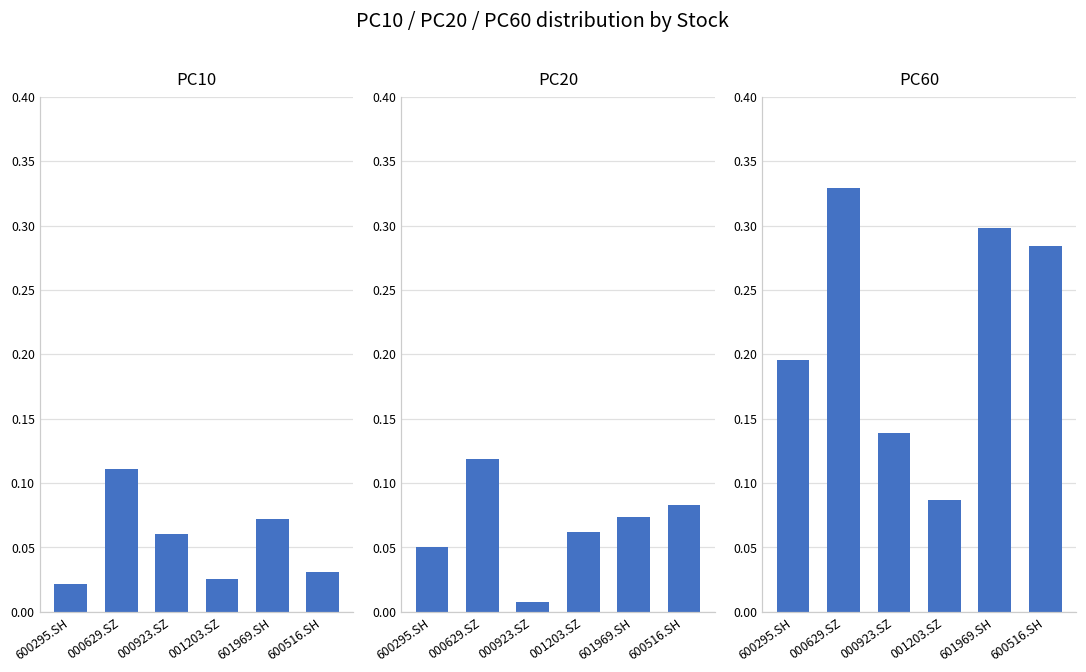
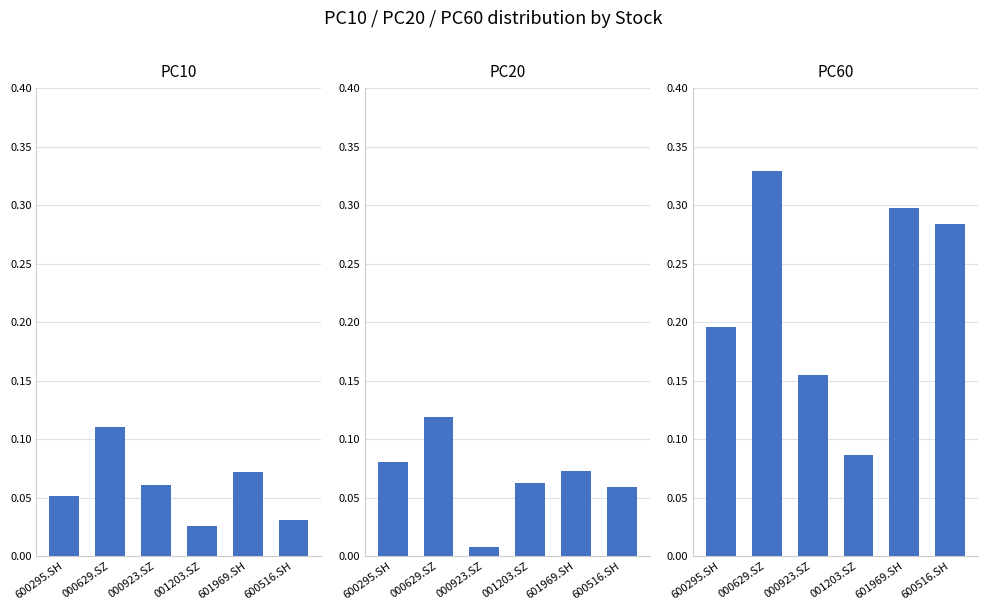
  {
    "PC10": {
-     "600295.SH": 0.022,
+     "600295.SH": 0.052,
      "000629.SZ": 0.111,
      "000923.SZ": 0.061,
      "001203.SZ": 0.026,
      "601969.SH": 0.072,
      "600516.SH": 0.031
    },
    "PC20": {
-     "600295.SH": 0.050,
+     "600295.SH": 0.080,
      "000629.SZ": 0.119,
      "000923.SZ": 0.008,
      "001203.SZ": 0.062,
      "601969.SH": 0.073,
-     "600516.SH": 0.083
+     "600516.SH": 0.059
    },
    "PC60": {
      "600295.SH": 0.196,
      "000629.SZ": 0.329,
-     "000923.SZ": 0.139,
+     "000923.SZ": 0.155,
      "001203.SZ": 0.087,
      "601969.SH": 0.298,
      "600516.SH": 0.284
    }
  }
